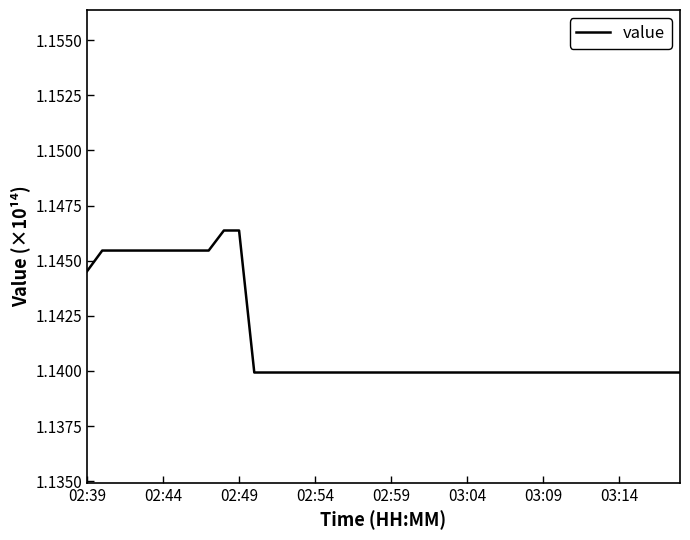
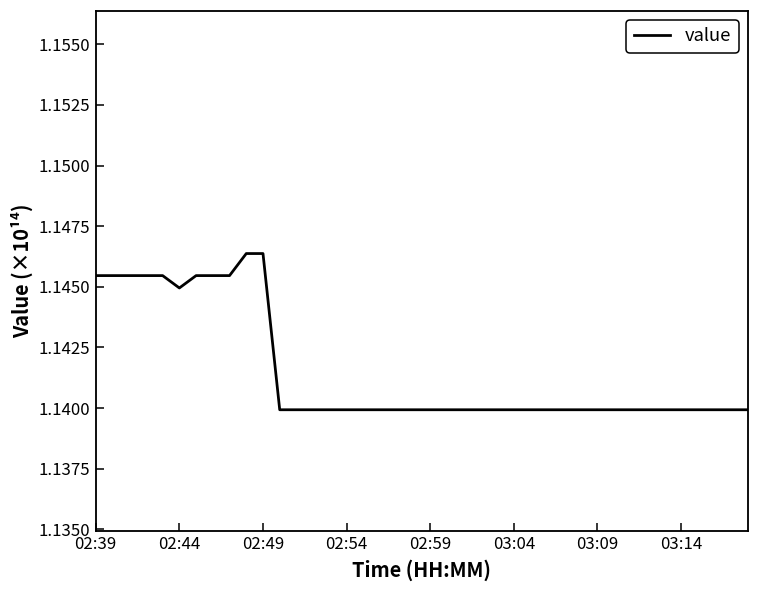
  {
-   "02:39": 1.1445,
-   "02:44": 1.1455,
+   "02:39": 1.1455,
+   "02:44": 1.1450,
    "02:49": 1.1464,
    "02:54": 1.1399,
    "02:59": 1.1399,
    "03:04": 1.1399,
    "03:09": 1.1399,
    "03:14": 1.1399
  }
